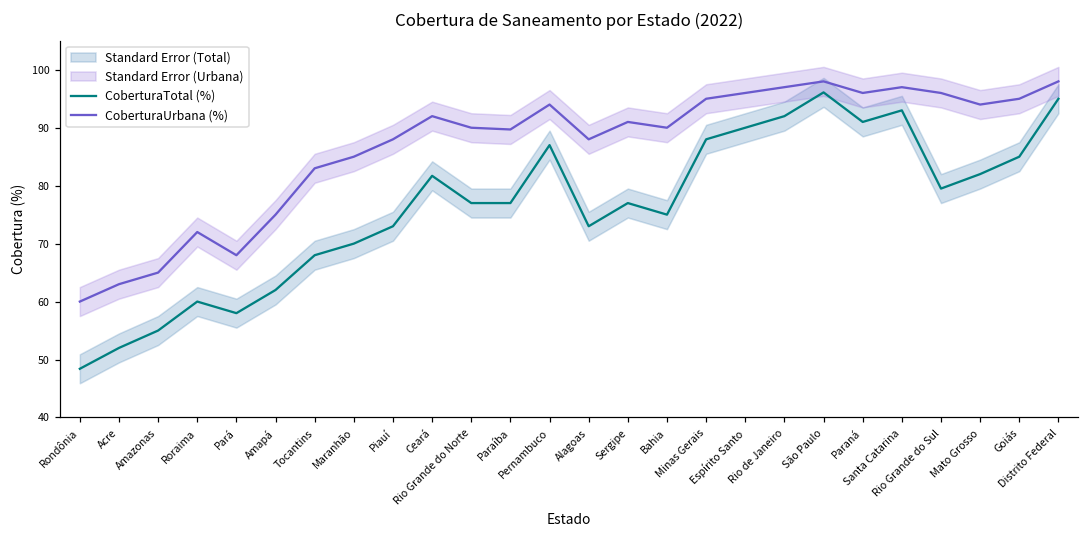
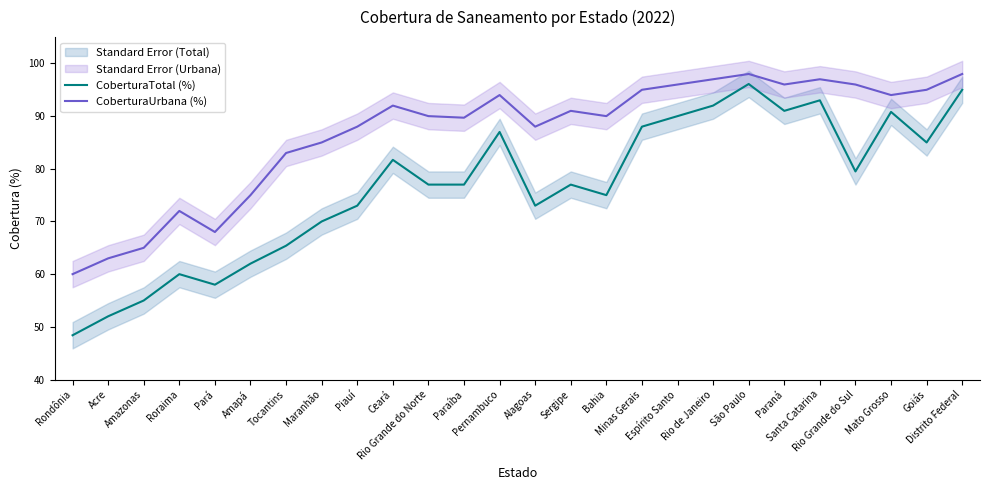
  {
    "CoberturaTotal (%)": {
      "Rondônia": 48,
      "Acre": 52,
      "Amazonas": 55,
      "Roraima": 60,
      "Pará": 58,
      "Amapá": 62,
-     "Tocantins": 68,
+     "Tocantins": 65,
      "Maranhão": 70,
      "Piauí": 73,
      "Ceará": 82,
      "Rio Grande do Norte": 77,
      "Paraíba": 77,
      "Pernambuco": 87,
      "Alagoas": 73,
      "Sergipe": 77,
      "Bahia": 75,
      "Minas Gerais": 88,
      "Espírito Santo": 90,
      "Rio de Janeiro": 92,
      "São Paulo": 96,
      "Paraná": 91,
      "Santa Catarina": 93,
      "Rio Grande do Sul": 80,
-     "Mato Grosso": 82,
+     "Mato Grosso": 91,
      "Goiás": 85,
      "Distrito Federal": 95
    }
  }
